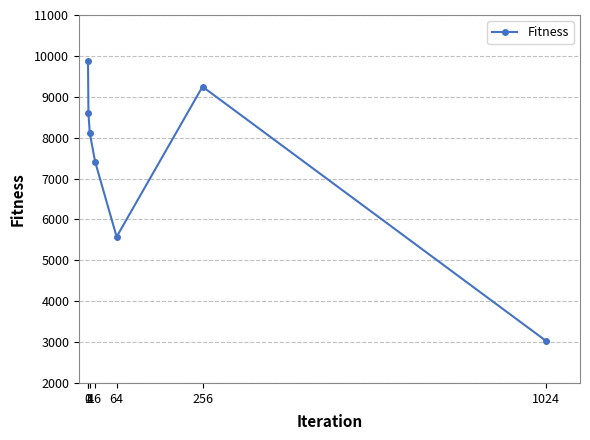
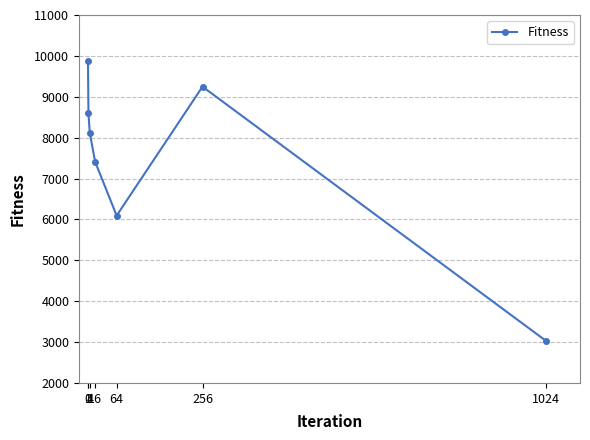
  {
-   "64": 5600,
+   "64": 6100,
    "256": 9200,
    "1024": 3000
  }
